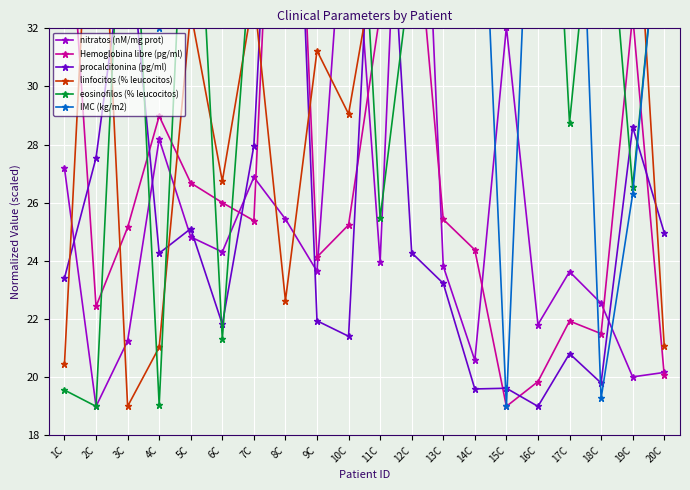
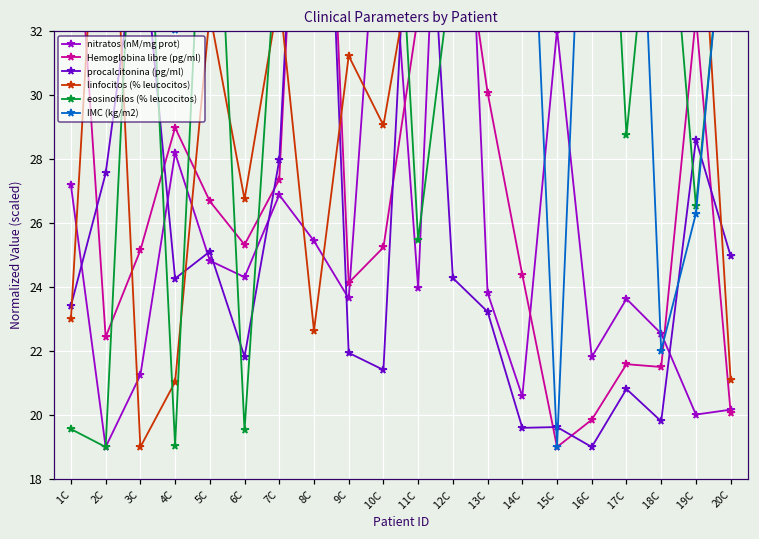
  {
    "Hemoglobina libre (pg/ml)": {
      "2C": 22.4,
      "3C": 25.2,
      "4C": 29.0,
      "5C": 26.7,
-     "6C": 26.0,
-     "7C": 25.4,
+     "6C": 25.3,
+     "7C": 27.4,
      "9C": 24.1,
      "10C": 25.2,
-     "13C": 25.4,
+     "13C": 30.1,
      "14C": 24.4,
      "16C": 19.9,
-     "17C": 21.9,
+     "17C": 21.6,
      "18C": 21.5,
      "20C": 20.1
    },
    "linfocitos (% leucocitos)": {
-     "1C": 20.5,
+     "1C": 23.0,
      "3C": 19.0,
      "4C": 21.0,
      "6C": 26.7,
      "8C": 22.6,
      "9C": 31.2,
      "10C": 29.1,
      "20C": 21.1
    },
    "eosinofilos (% leucocitos)": {
      "1C": 19.6,
      "4C": 19.0,
-     "6C": 21.3,
+     "6C": 19.5,
      "11C": 25.5,
      "17C": 28.7,
      "19C": 26.5
    },
    "IMC (kg/m2)": {
      "4C": 32.0,
-     "18C": 19.3,
+     "18C": 22.0,
      "19C": 26.3
    }
  }
